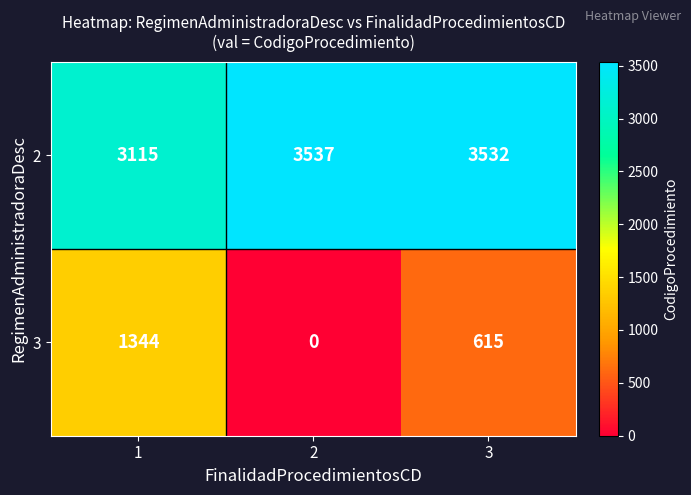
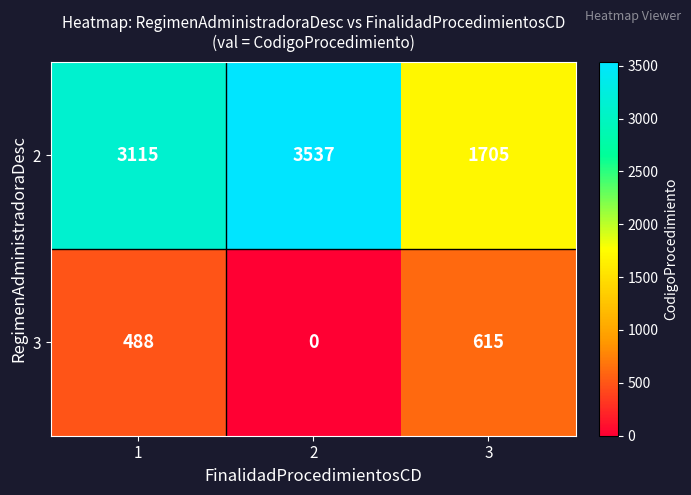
  {
    "2": {
      "1": 3115,
      "2": 3537,
-     "3": 3532
+     "3": 1705
    },
    "3": {
-     "1": 1344,
+     "1": 488,
      "2": 0,
      "3": 615
    }
  }
